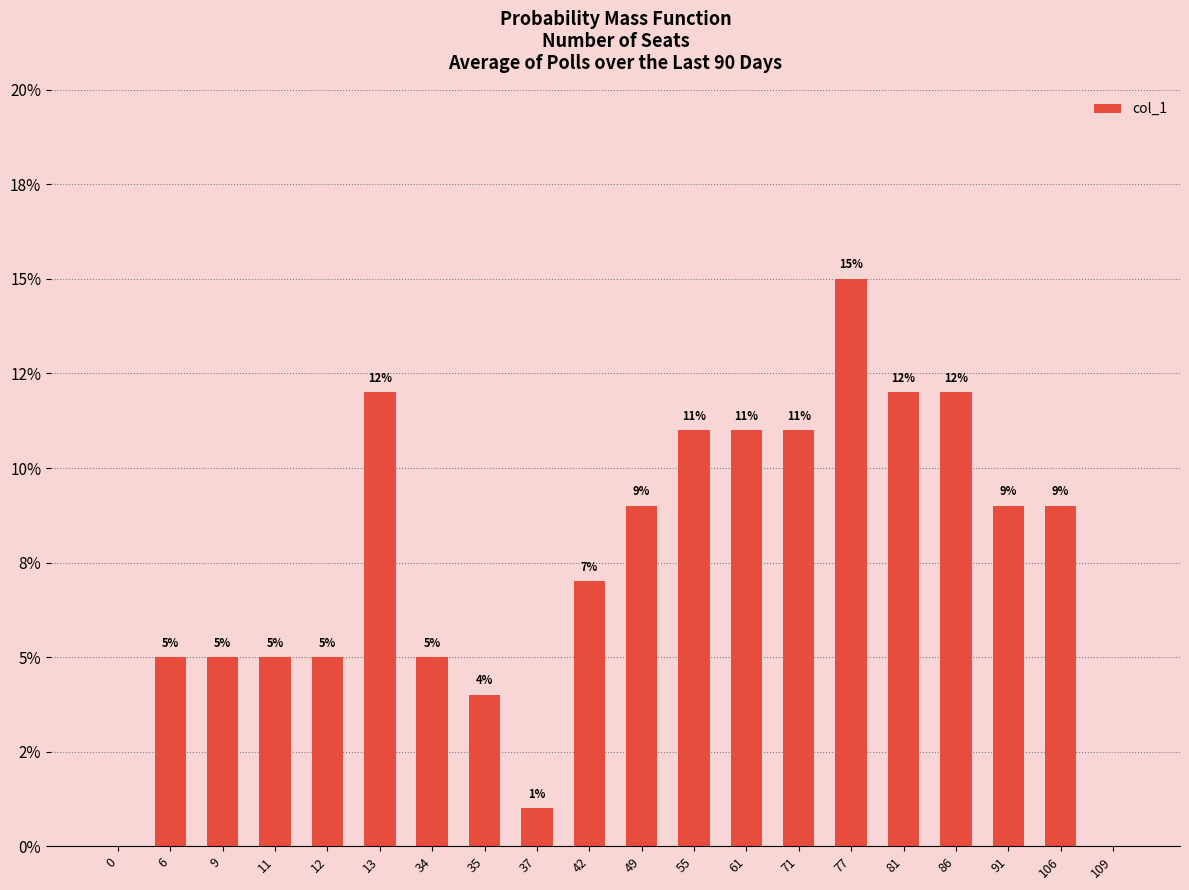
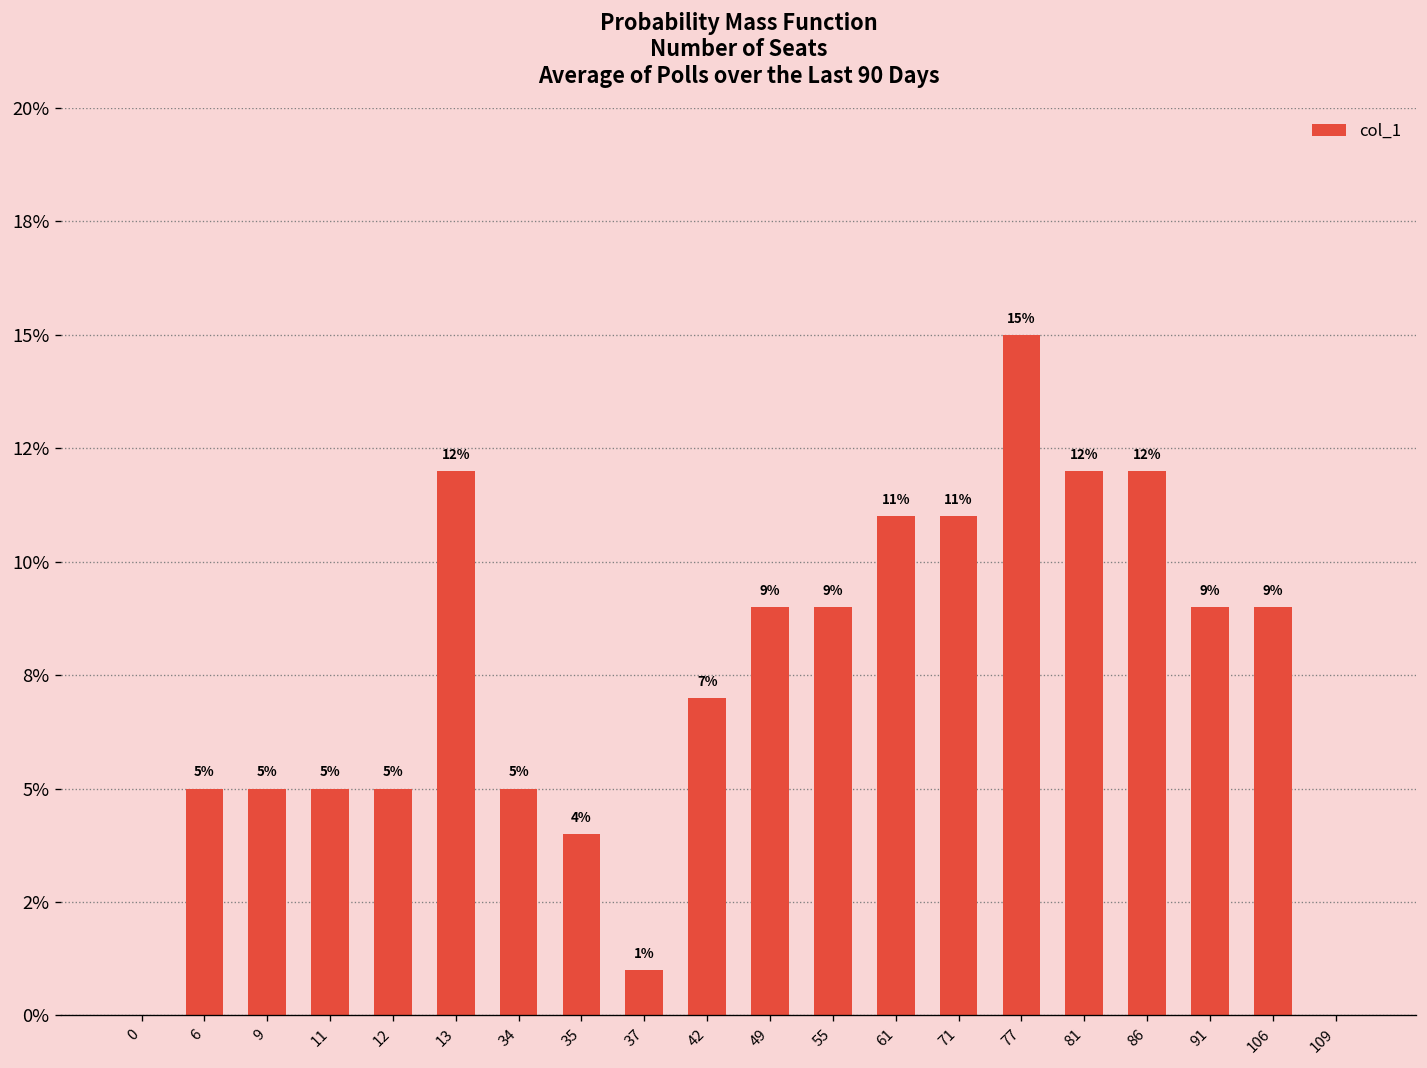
  {
    "6": "5%",
    "9": "5%",
    "11": "5%",
    "12": "5%",
    "13": "12%",
    "34": "5%",
    "35": "4%",
    "37": "1%",
    "42": "7%",
    "49": "9%",
-   "55": "11%",
+   "55": "9%",
    "61": "11%",
    "71": "11%",
    "77": "15%",
    "81": "12%",
    "86": "12%",
    "91": "9%",
    "106": "9%"
  }
